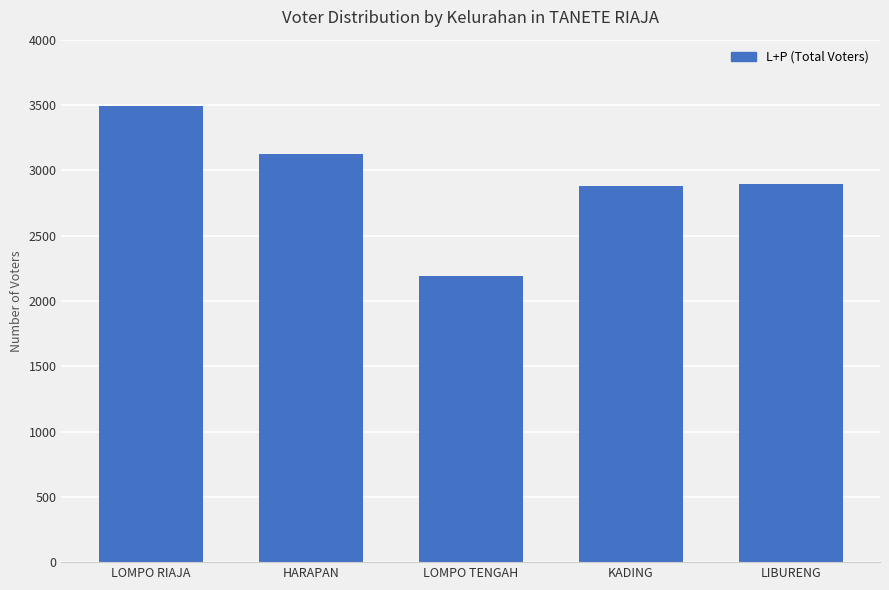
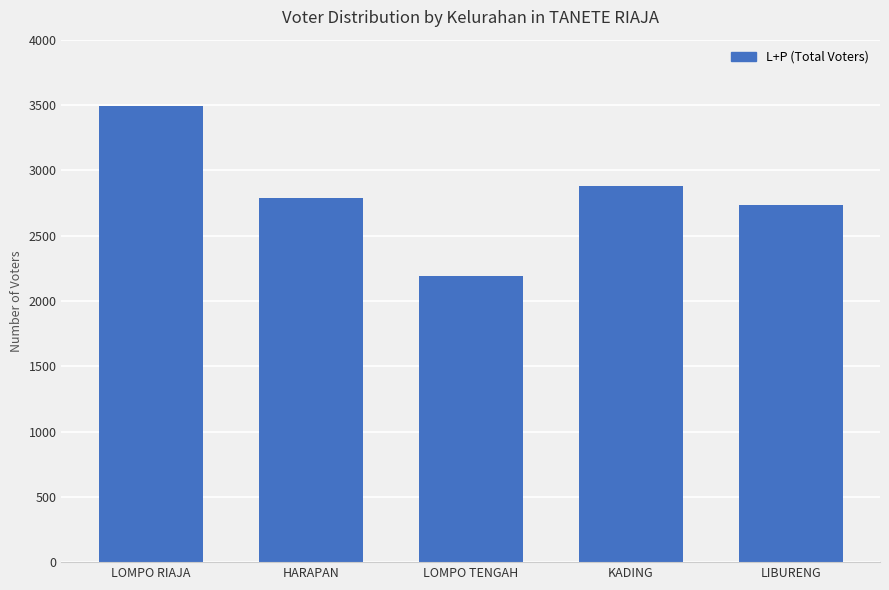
  {
    "LOMPO RIAJA": 3490,
-   "HARAPAN": 3120,
+   "HARAPAN": 2790,
    "LOMPO TENGAH": 2190,
    "KADING": 2880,
-   "LIBURENG": 2900
+   "LIBURENG": 2740
  }
